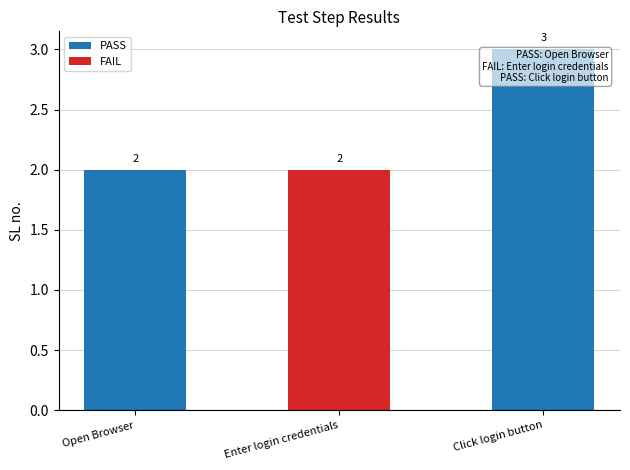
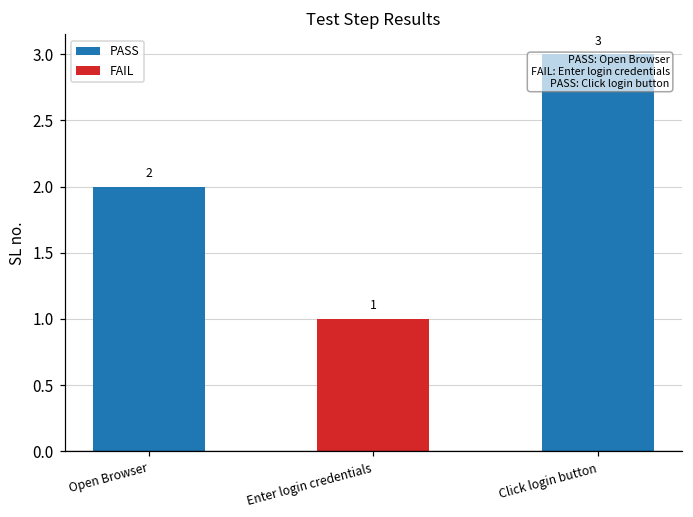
  {
    "Open Browser": 2,
-   "Enter login credentials": 2
+   "Enter login credentials": 1
  }
